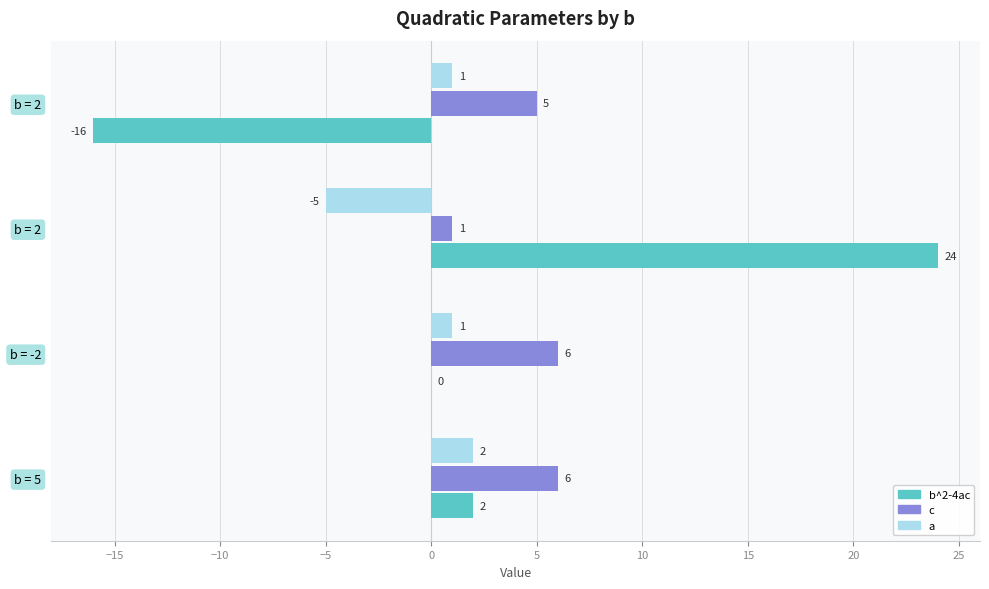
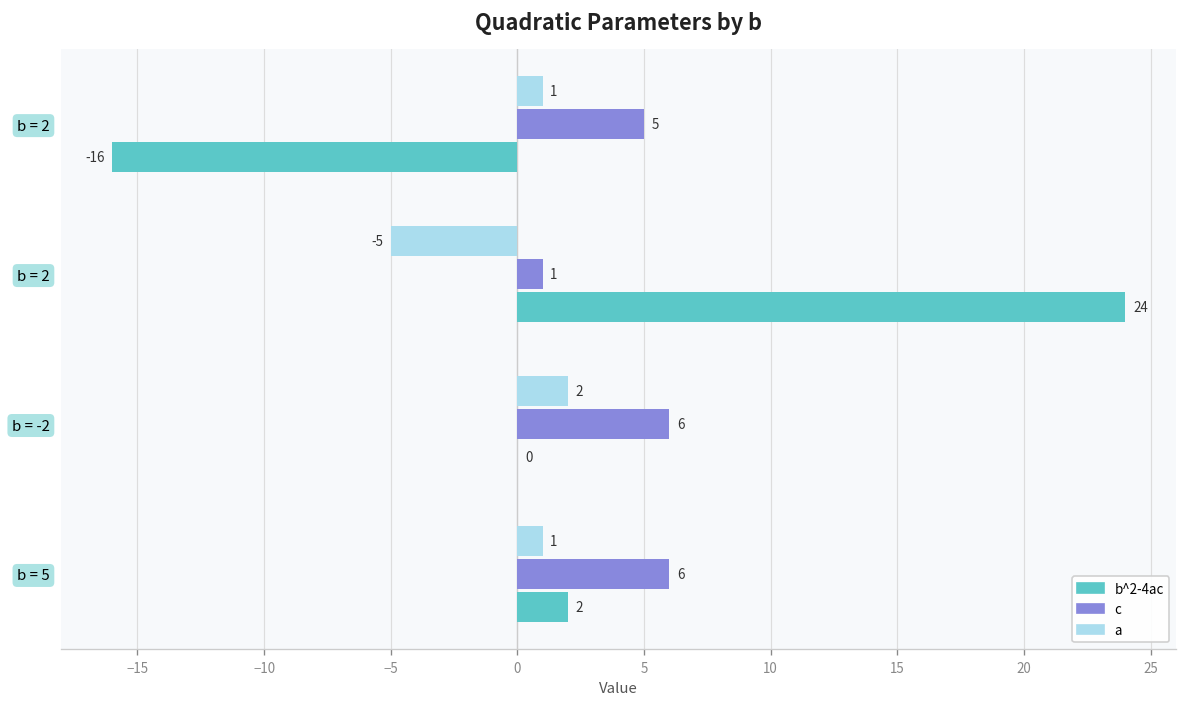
  {
    "b^2-4ac": {
      "b = -2": 0,
      "b = 5": 2
    },
    "c": {
      "b = -2": 6,
      "b = 5": 6
    },
    "a": {
-     "b = -2": 1,
-     "b = 5": 2
+     "b = -2": 2,
+     "b = 5": 1
    }
  }
